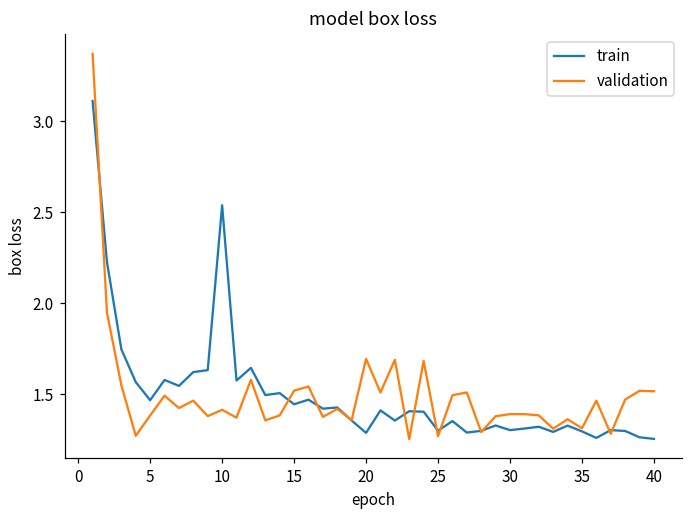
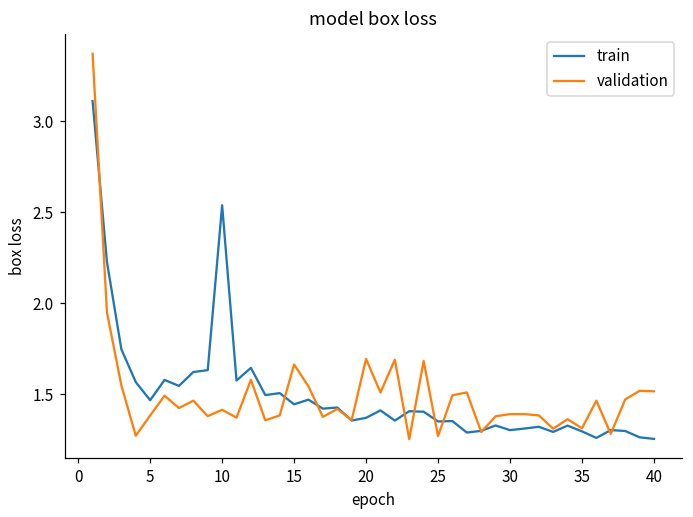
  {
    "train": {
      "5": 1.47,
      "10": 2.54,
      "15": 1.45,
-     "20": 1.29,
-     "25": 1.30,
+     "20": 1.37,
+     "25": 1.35,
      "30": 1.30,
      "35": 1.30,
      "40": 1.26
    },
    "validation": {
      "5": 1.38,
      "10": 1.41,
-     "15": 1.52,
+     "15": 1.66,
      "20": 1.69,
      "25": 1.27,
      "30": 1.39,
      "35": 1.31,
      "40": 1.52
    }
  }
